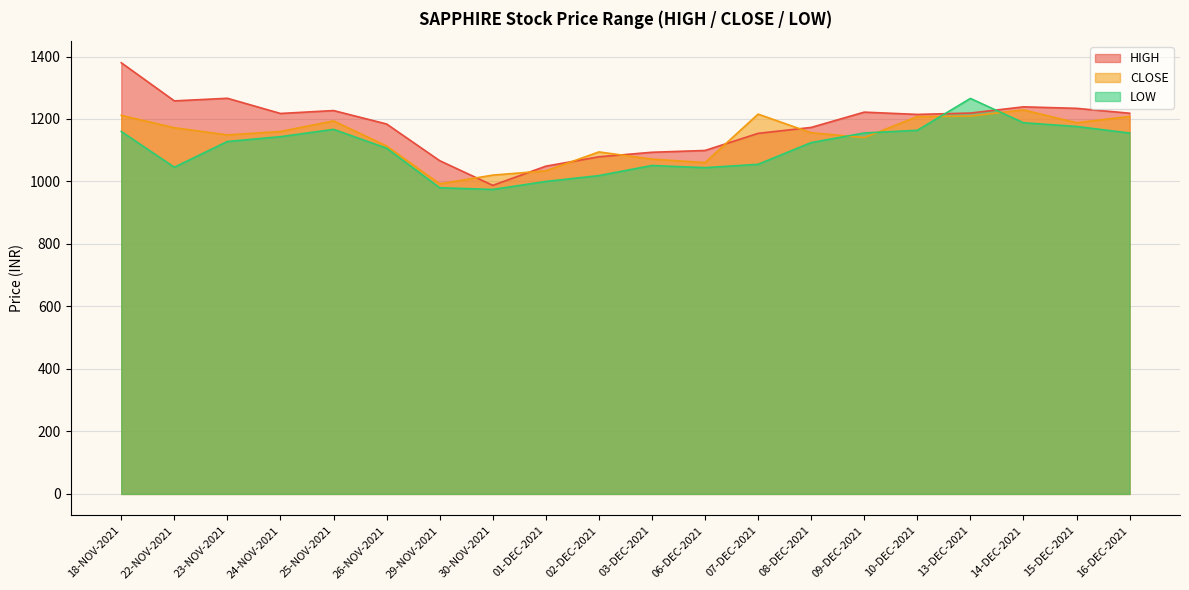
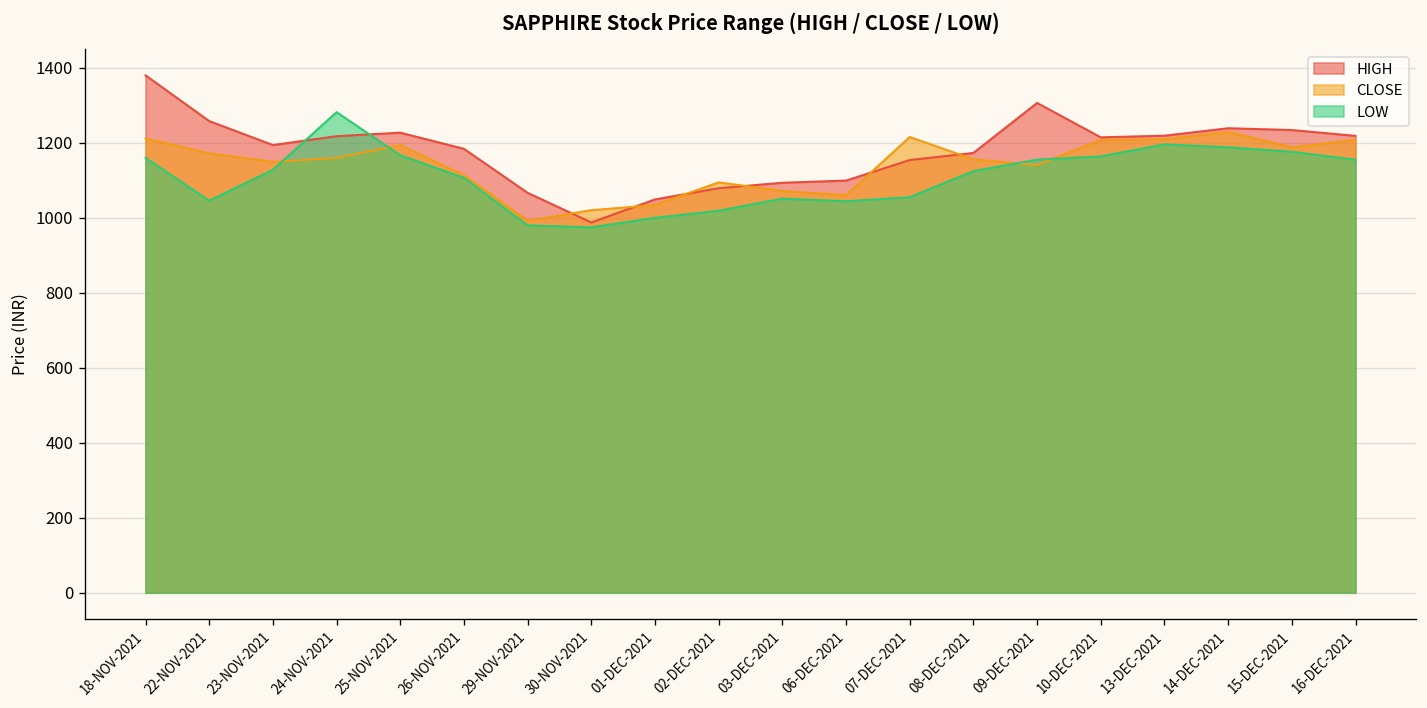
  {
    "HIGH": {
      "18-NOV-2021": 1380,
      "22-NOV-2021": 1260,
-     "23-NOV-2021": 1270,
+     "23-NOV-2021": 1190,
      "24-NOV-2021": 1220,
      "25-NOV-2021": 1230,
      "26-NOV-2021": 1180,
      "29-NOV-2021": 1070,
      "30-NOV-2021": 990,
      "01-DEC-2021": 1050,
      "02-DEC-2021": 1080,
      "03-DEC-2021": 1090,
      "06-DEC-2021": 1100,
      "07-DEC-2021": 1150,
      "08-DEC-2021": 1170,
-     "09-DEC-2021": 1220,
+     "09-DEC-2021": 1310,
      "13-DEC-2021": 1220,
      "14-DEC-2021": 1240,
      "15-DEC-2021": 1230,
      "16-DEC-2021": 1220
    },
    "CLOSE": {
      "18-NOV-2021": 1210,
      "22-NOV-2021": 1170,
      "23-NOV-2021": 1150,
      "24-NOV-2021": 1160,
      "25-NOV-2021": 1190,
      "29-NOV-2021": 990,
      "30-NOV-2021": 1020,
      "01-DEC-2021": 1030,
      "02-DEC-2021": 1090,
      "03-DEC-2021": 1070,
      "06-DEC-2021": 1060,
      "07-DEC-2021": 1220,
      "08-DEC-2021": 1160,
      "09-DEC-2021": 1140,
      "13-DEC-2021": 1210,
      "14-DEC-2021": 1230,
      "15-DEC-2021": 1190,
      "16-DEC-2021": 1210
    },
    "LOW": {
      "18-NOV-2021": 1160,
      "22-NOV-2021": 1050,
      "23-NOV-2021": 1130,
-     "24-NOV-2021": 1140,
+     "24-NOV-2021": 1280,
      "25-NOV-2021": 1170,
      "29-NOV-2021": 980,
      "30-NOV-2021": 970,
      "01-DEC-2021": 1000,
      "02-DEC-2021": 1020,
      "03-DEC-2021": 1050,
      "06-DEC-2021": 1040,
      "07-DEC-2021": 1060,
      "08-DEC-2021": 1120,
      "09-DEC-2021": 1160,
      "10-DEC-2021": 1160,
-     "13-DEC-2021": 1270,
+     "13-DEC-2021": 1200,
      "14-DEC-2021": 1190,
      "15-DEC-2021": 1180,
      "16-DEC-2021": 1160
    }
  }
